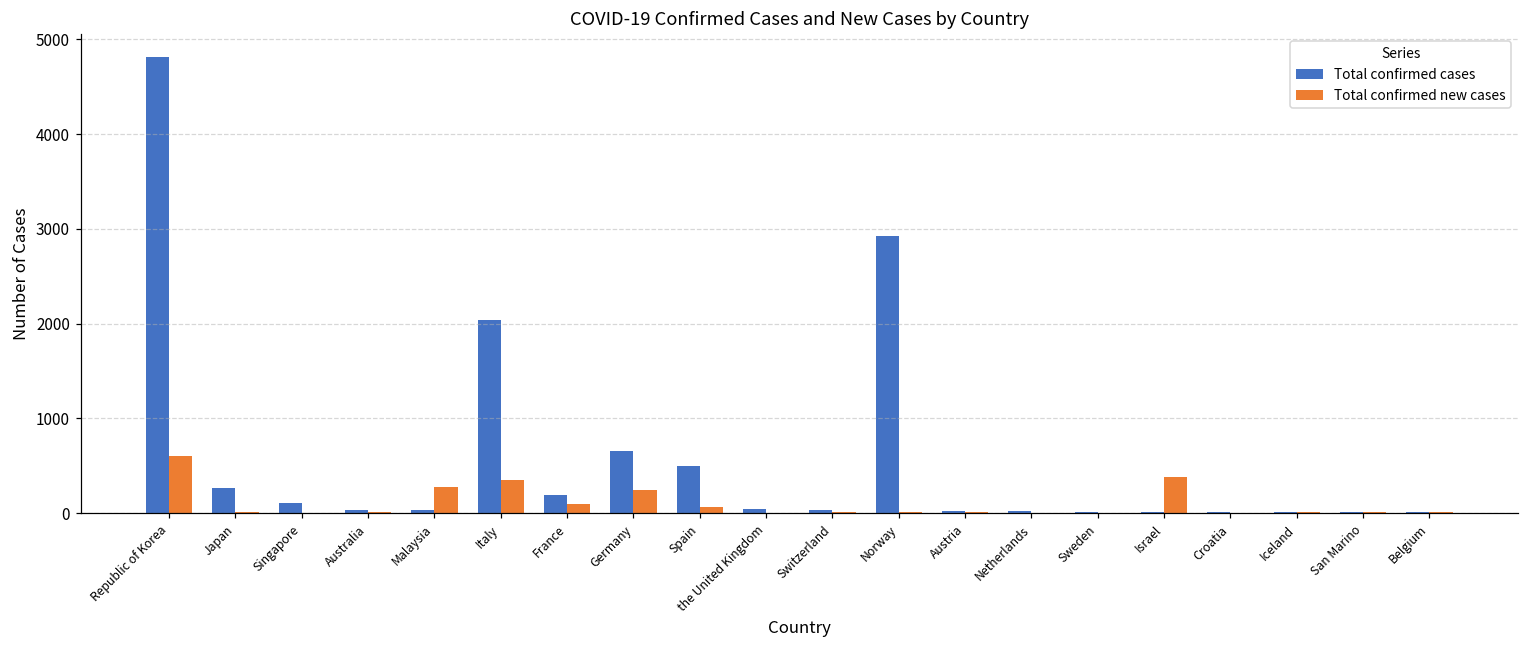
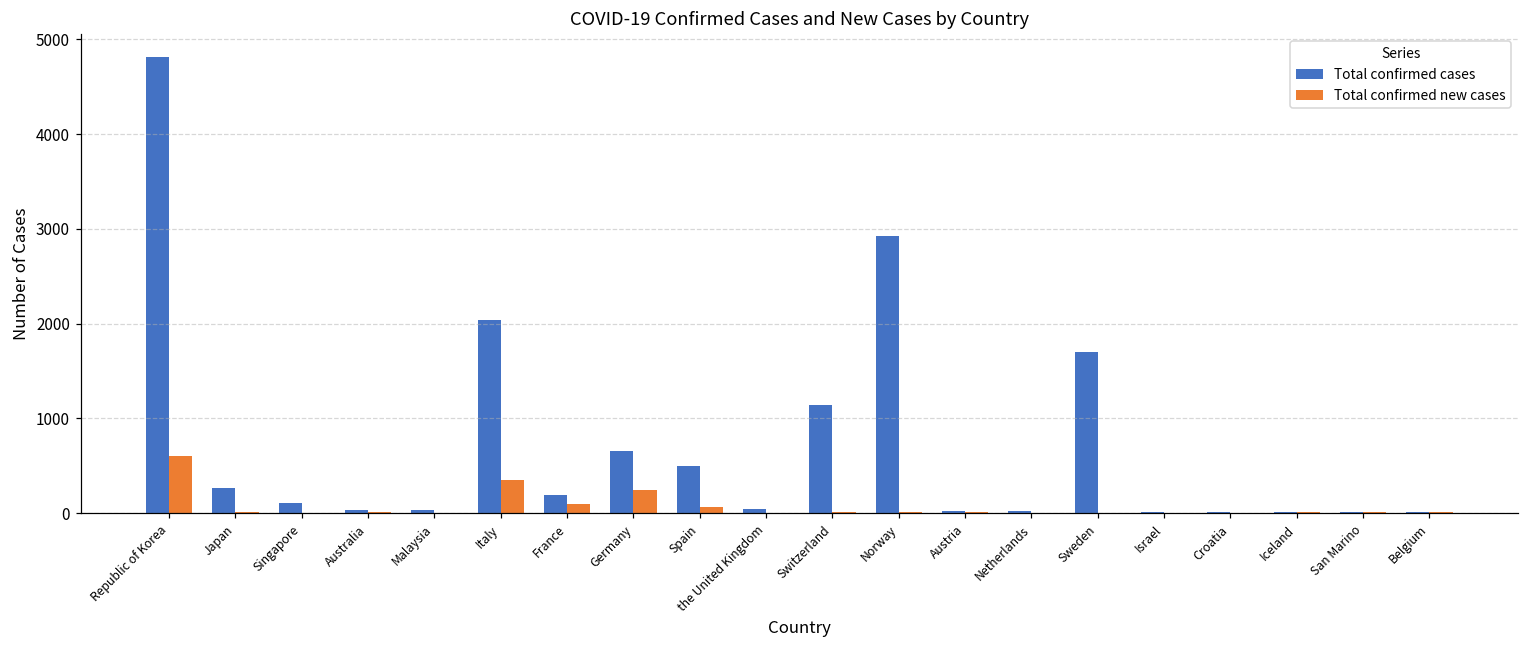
  {
    "Total confirmed cases": {
      "Republic of Korea": 4800,
      "Japan": 300,
      "Singapore": 100,
      "Australia": 0,
      "Italy": 2000,
      "France": 200,
      "Germany": 700,
      "Spain": 500,
      "the United Kingdom": 0,
-     "Switzerland": 0,
+     "Switzerland": 1100,
      "Norway": 2900,
-     "Sweden": 0
+     "Sweden": 1700
    },
    "Total confirmed new cases": {
      "Republic of Korea": 600,
-     "Malaysia": 300,
+     "Malaysia": 0,
      "Italy": 300,
      "France": 100,
      "Germany": 200,
      "Spain": 100,
-     "Israel": 400
+     "Israel": 0
    }
  }
